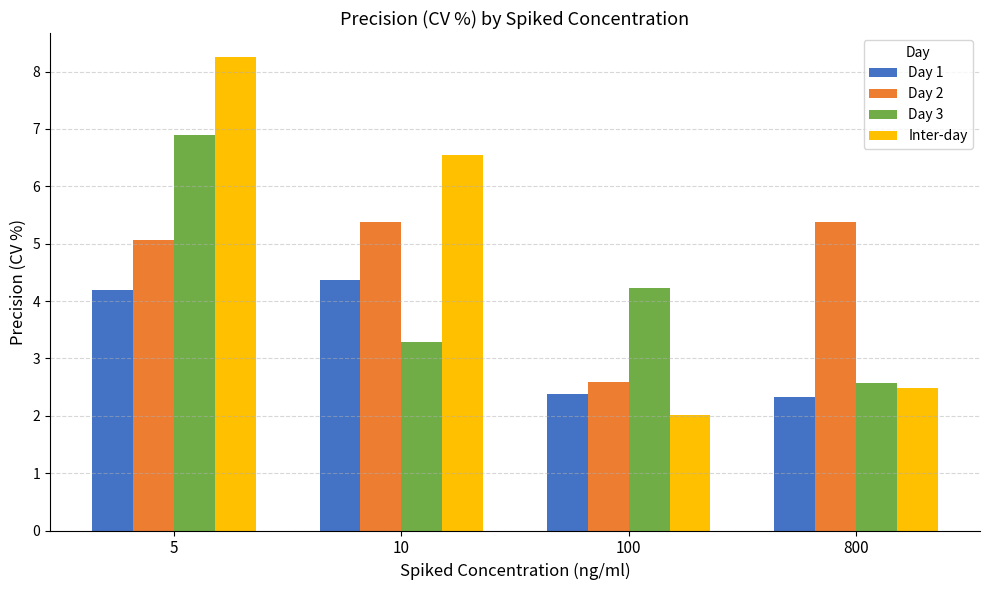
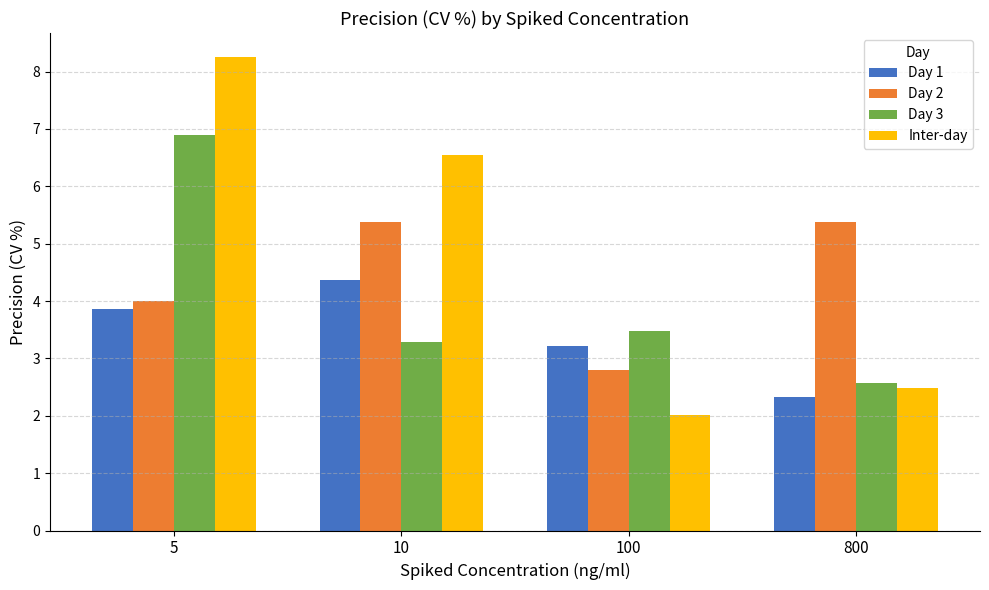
  {
    "Day 1": {
-     "5": 4.2,
+     "5": 3.9,
      "10": 4.4,
-     "100": 2.4,
+     "100": 3.2,
      "800": 2.3
    },
    "Day 2": {
-     "5": 5.1,
+     "5": 4.0,
      "10": 5.4,
-     "100": 2.6,
+     "100": 2.8,
      "800": 5.4
    },
    "Day 3": {
      "5": 6.9,
      "10": 3.3,
-     "100": 4.2,
+     "100": 3.5,
      "800": 2.6
    },
    "Inter-day": {
      "5": 8.3,
      "10": 6.6,
      "100": 2.0,
      "800": 2.5
    }
  }
